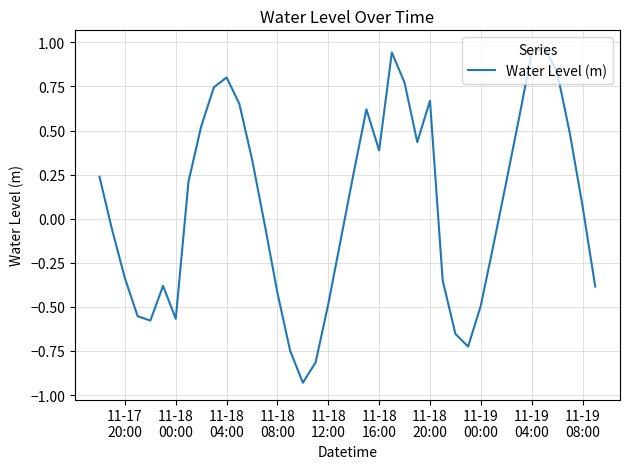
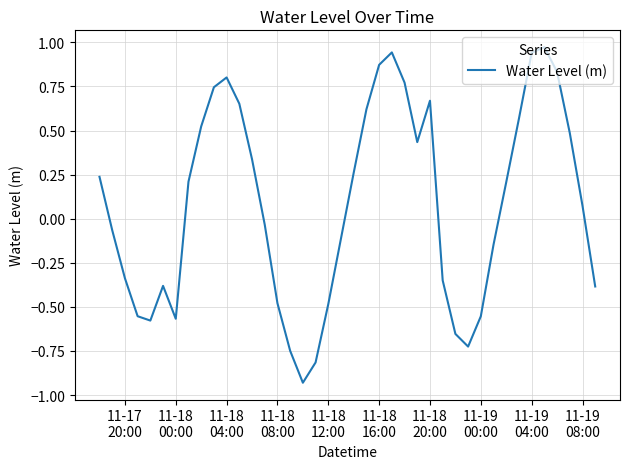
  {
    "11-17 20:00": -0.34,
    "11-18 00:00": -0.57,
    "11-18 04:00": 0.80,
-   "11-18 08:00": -0.42,
+   "11-18 08:00": -0.48,
    "11-18 12:00": -0.48,
-   "11-18 16:00": 0.39,
+   "11-18 16:00": 0.87,
    "11-18 20:00": 0.67,
-   "11-19 00:00": -0.49,
+   "11-19 00:00": -0.55,
    "11-19 08:00": 0.07
  }
